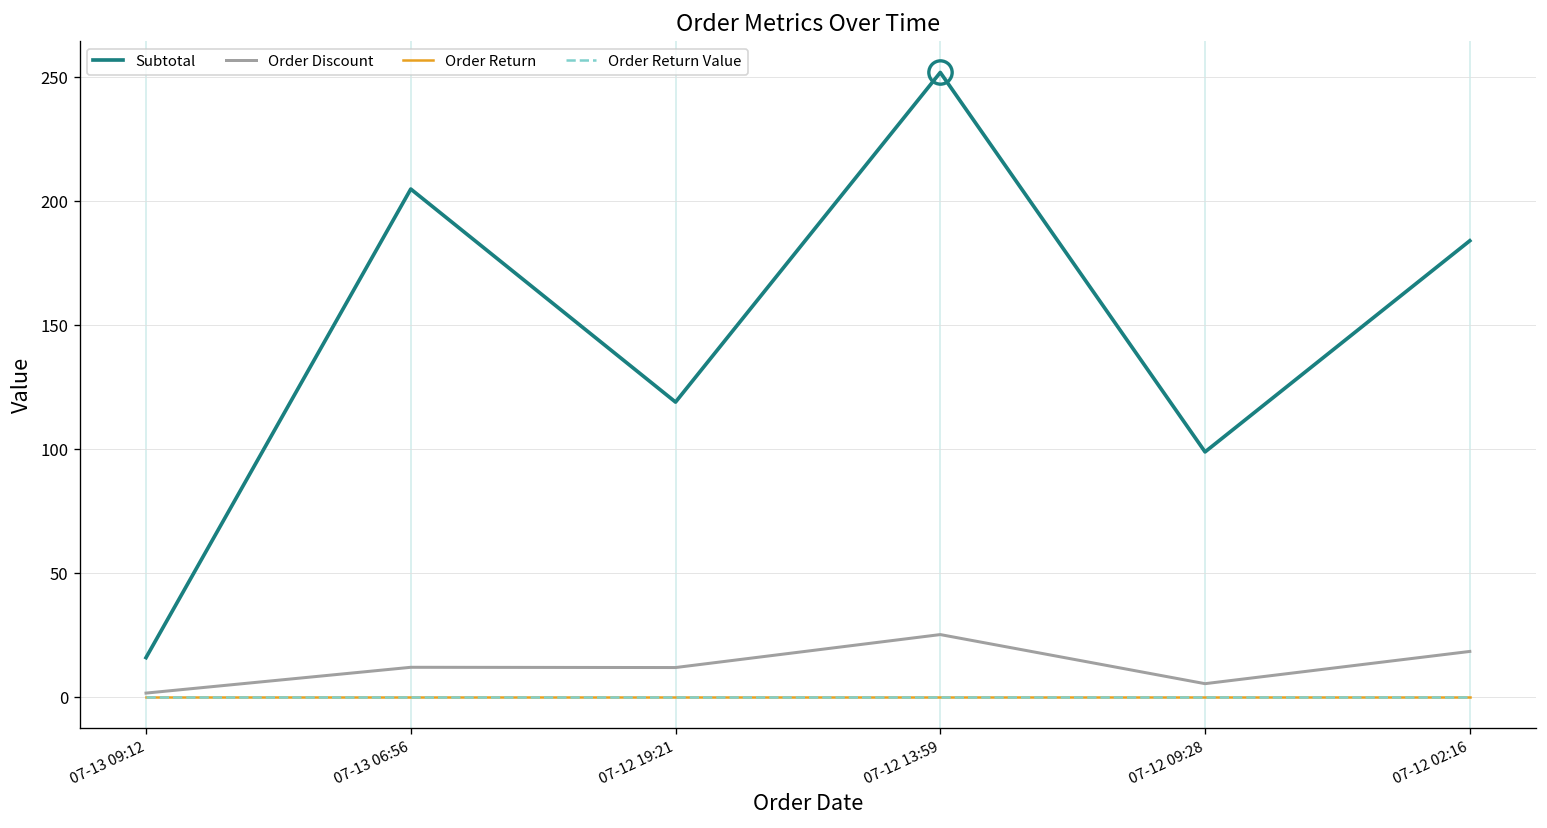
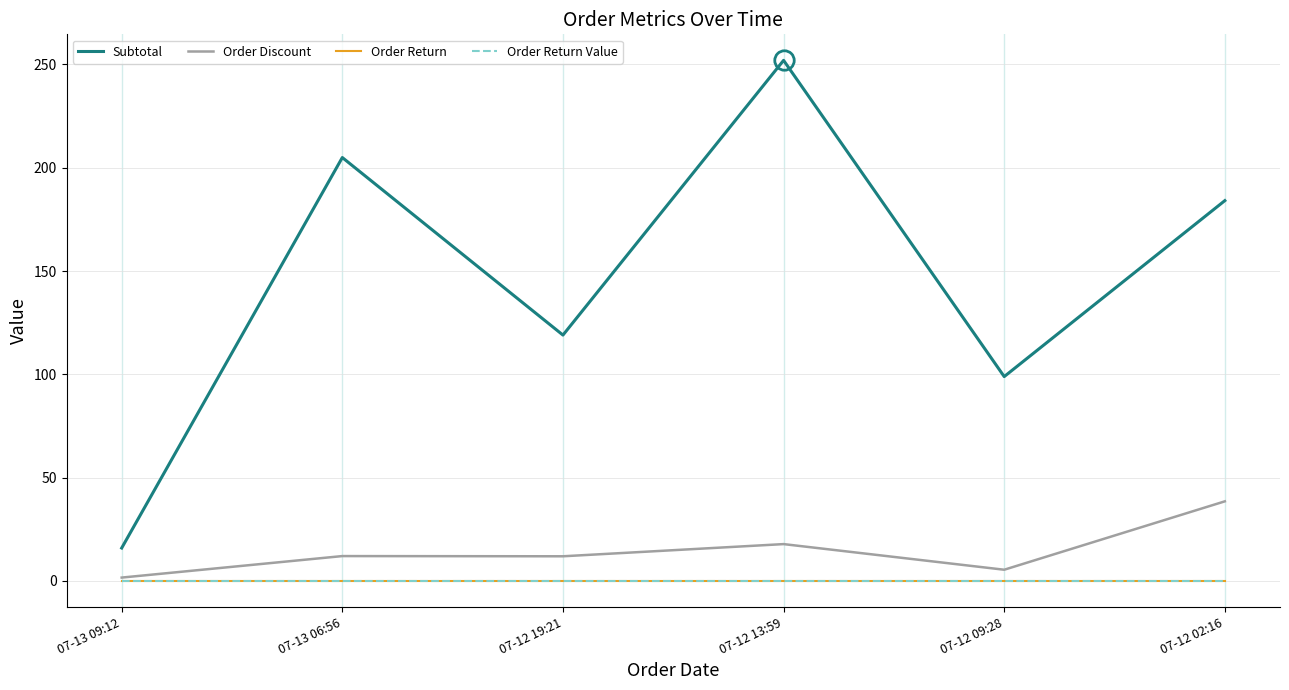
  {
    "Order Discount": {
      "07-13 09:12": 2,
      "07-13 06:56": 12,
      "07-12 19:21": 12,
-     "07-12 13:59": 25,
+     "07-12 13:59": 18,
      "07-12 09:28": 5,
-     "07-12 02:16": 18
+     "07-12 02:16": 39
    },
    "Order Return Value": {
      "07-13 09:12": 0,
      "07-13 06:56": 0,
      "07-12 19:21": 0,
      "07-12 13:59": 0,
      "07-12 09:28": 0,
      "07-12 02:16": 0
    }
  }
